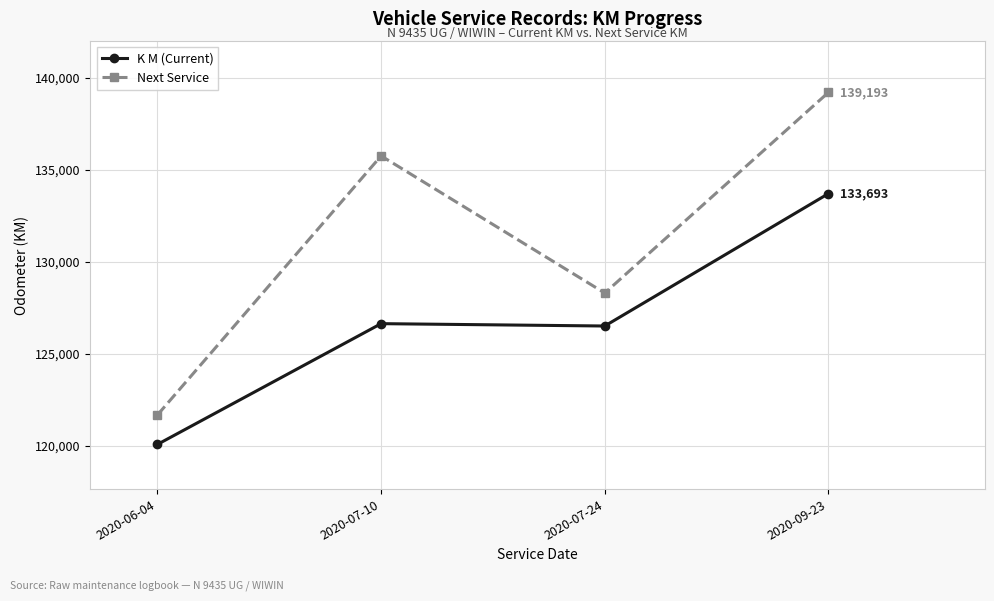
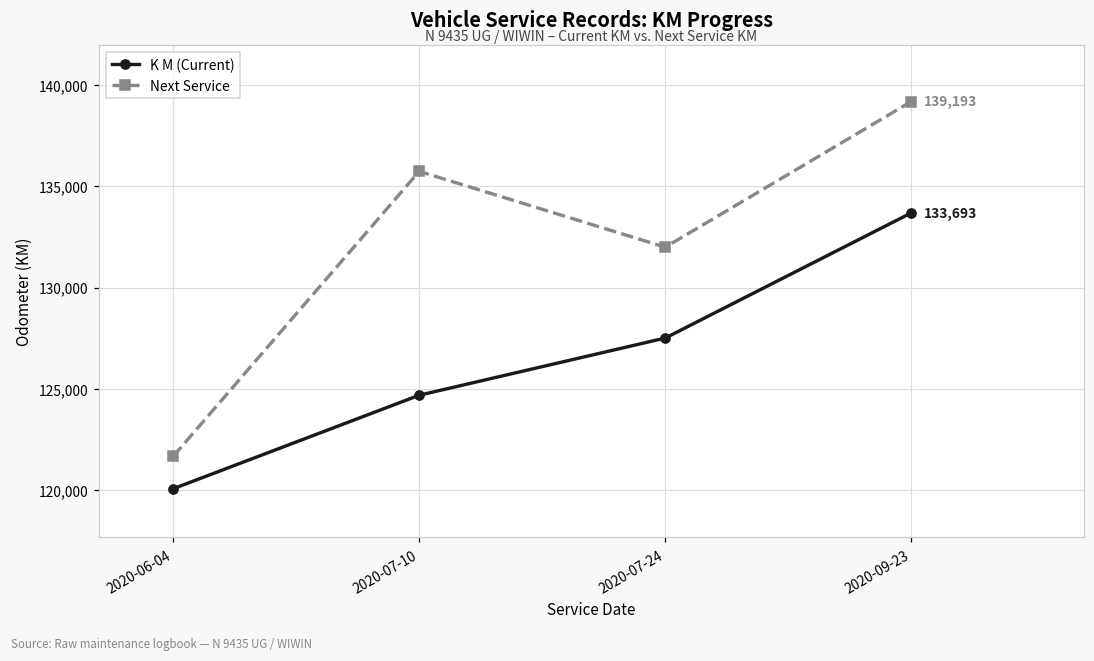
  {
    "K M (Current)": {
      "2020-06-04": "120,100",
-     "2020-07-10": "126,600",
-     "2020-07-24": "126,500"
+     "2020-07-10": "124,700",
+     "2020-07-24": "127,500"
    },
    "Next Service": {
      "2020-06-04": "121,700",
      "2020-07-10": "135,700",
-     "2020-07-24": "128,300"
+     "2020-07-24": "132,000"
    }
  }
